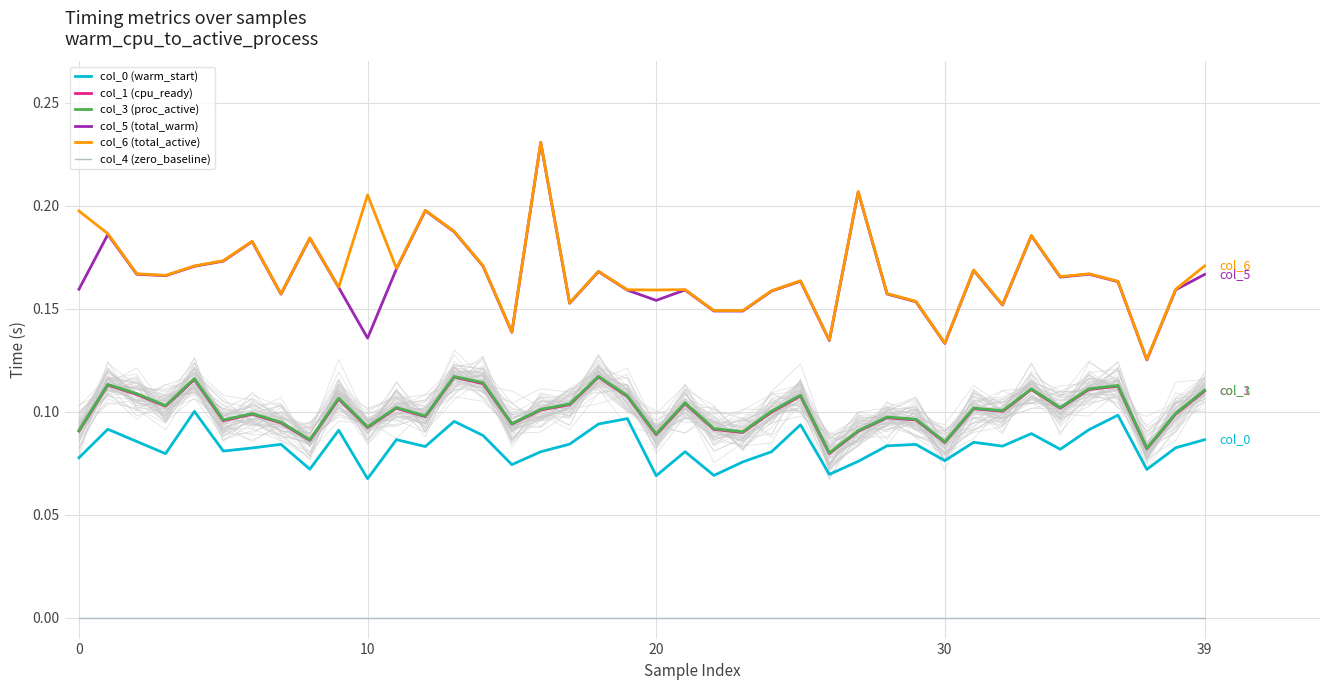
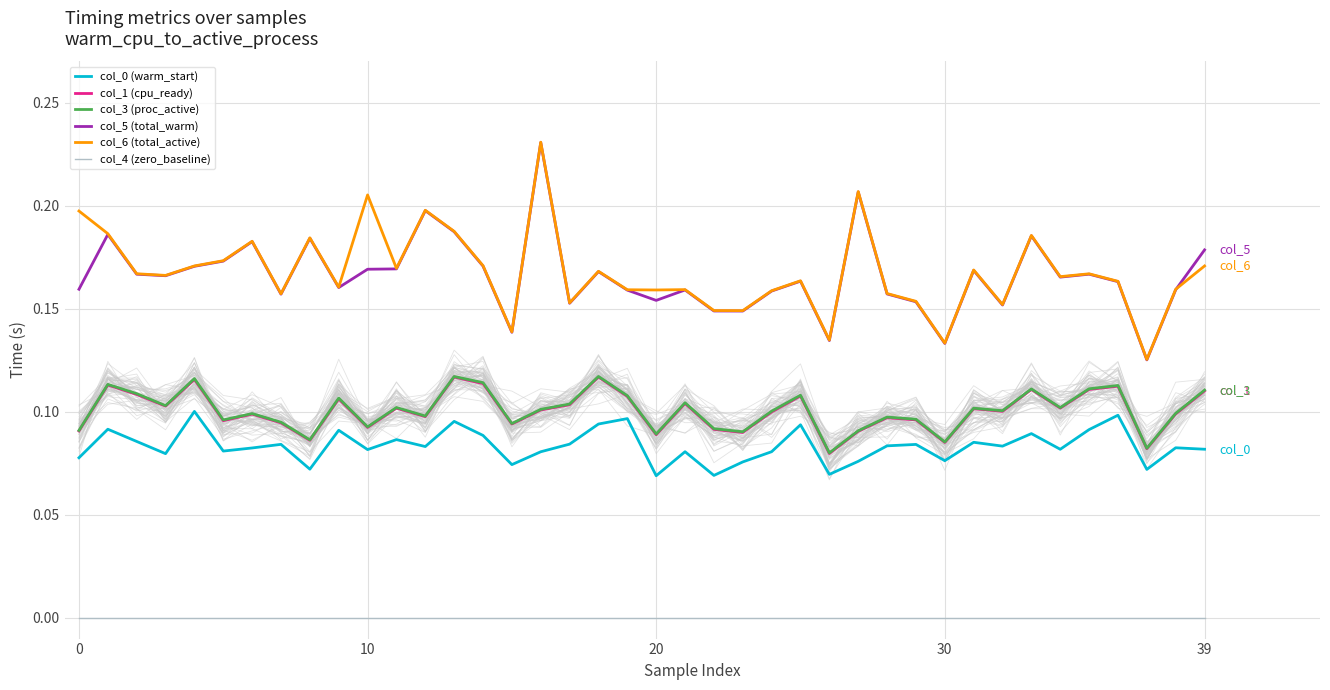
  {
    "col_0 (warm_start)": {
-     "10": 0.068,
+     "10": 0.082,
      "20": 0.069,
-     "39": 0.086
+     "39": 0.082
    },
    "col_5 (total_warm)": {
      "0": 0.159,
-     "10": 0.136,
+     "10": 0.169,
      "20": 0.154,
-     "39": 0.167
+     "39": 0.179
    },
    "col_6 (total_active)": {
      "0": 0.197,
      "10": 0.205,
      "20": 0.159
    }
  }
